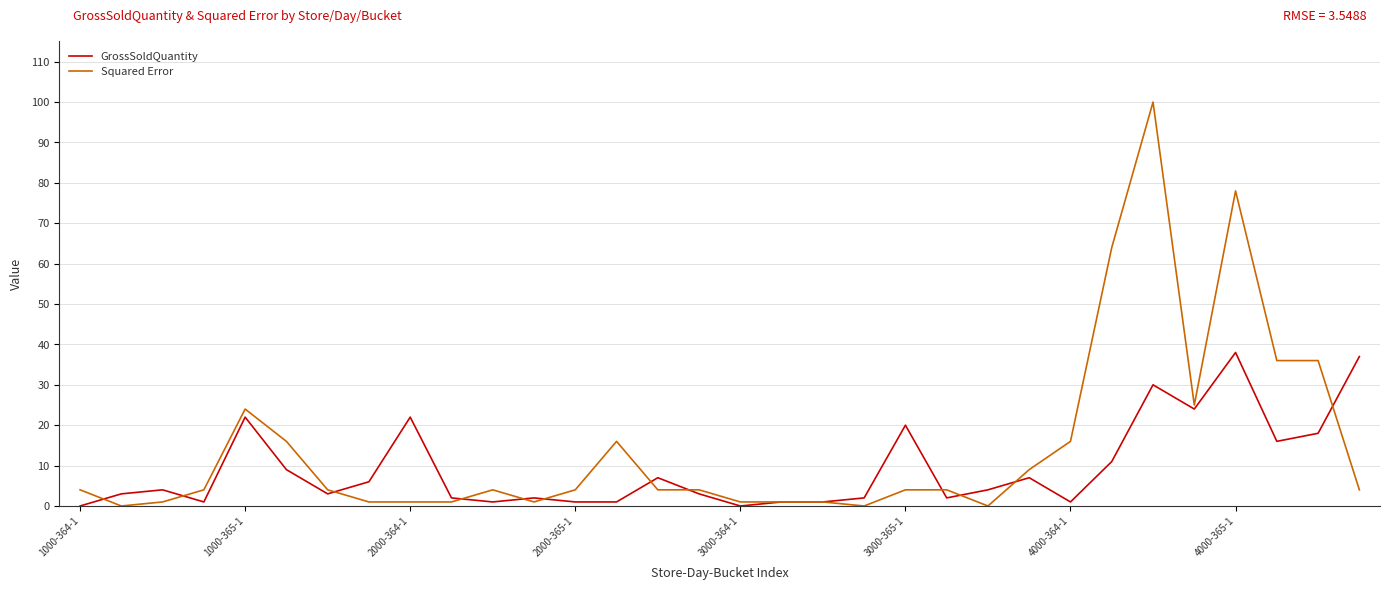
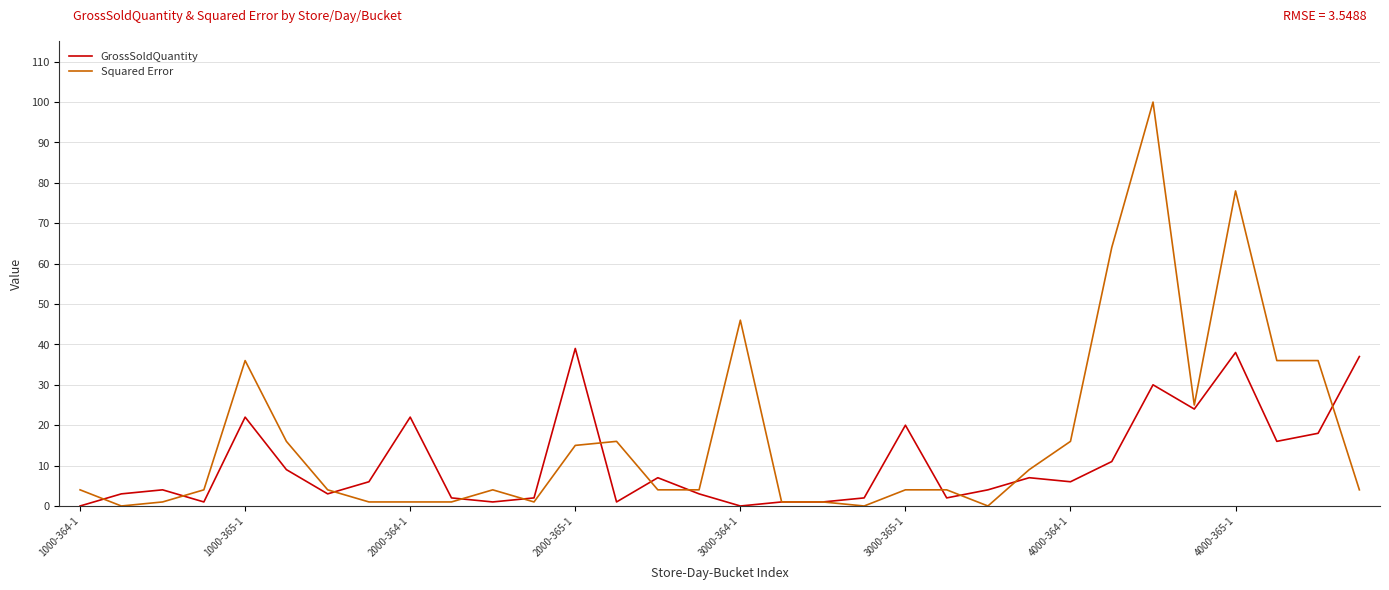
  {
    "GrossSoldQuantity": {
      "1000-364-1": 0,
      "1000-365-1": 22,
      "2000-364-1": 22,
-     "2000-365-1": 1,
+     "2000-365-1": 39,
      "3000-364-1": 0,
      "3000-365-1": 20,
-     "4000-364-1": 1,
+     "4000-364-1": 6,
      "4000-365-1": 38
    },
    "Squared Error": {
      "1000-364-1": 4,
-     "1000-365-1": 24,
+     "1000-365-1": 36,
      "2000-364-1": 1,
-     "2000-365-1": 4,
-     "3000-364-1": 1,
+     "2000-365-1": 15,
+     "3000-364-1": 46,
      "3000-365-1": 4,
      "4000-364-1": 16,
      "4000-365-1": 78
    }
  }
